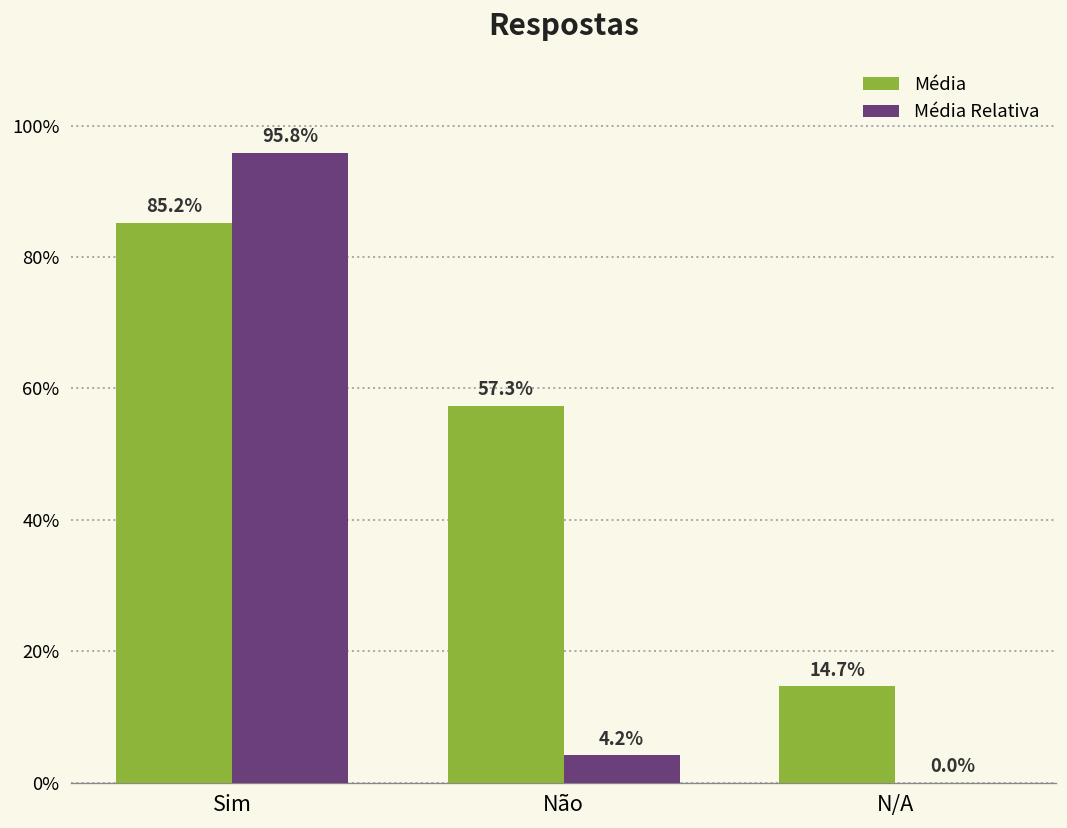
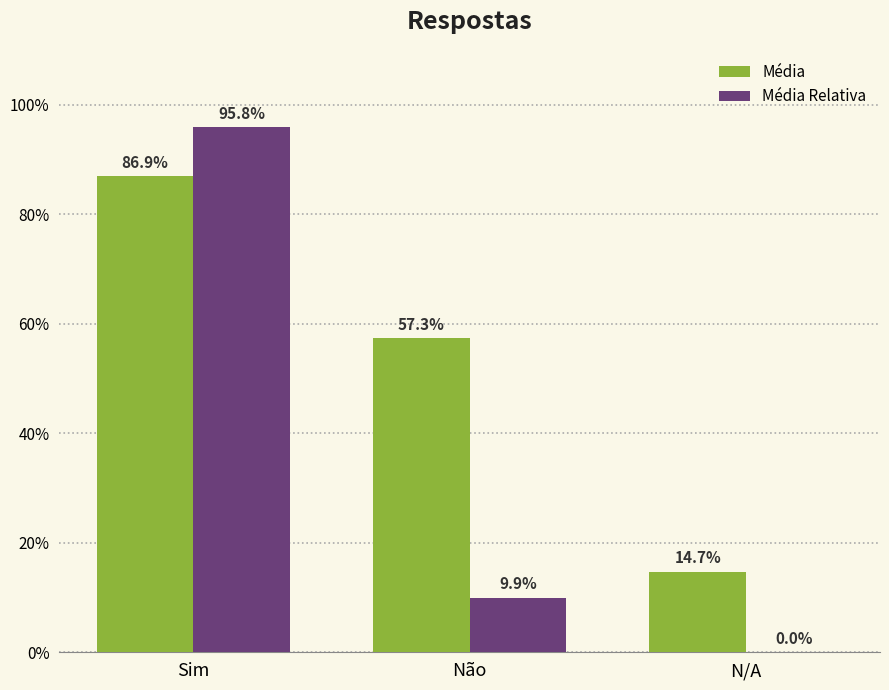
  {
    "Média": {
-     "Sim": "85.2%",
+     "Sim": "86.9%",
      "Não": "57.3%",
      "N/A": "14.7%"
    },
    "Média Relativa": {
      "Sim": "95.8%",
-     "Não": "4.2%",
+     "Não": "9.9%",
      "N/A": "0.0%"
    }
  }
